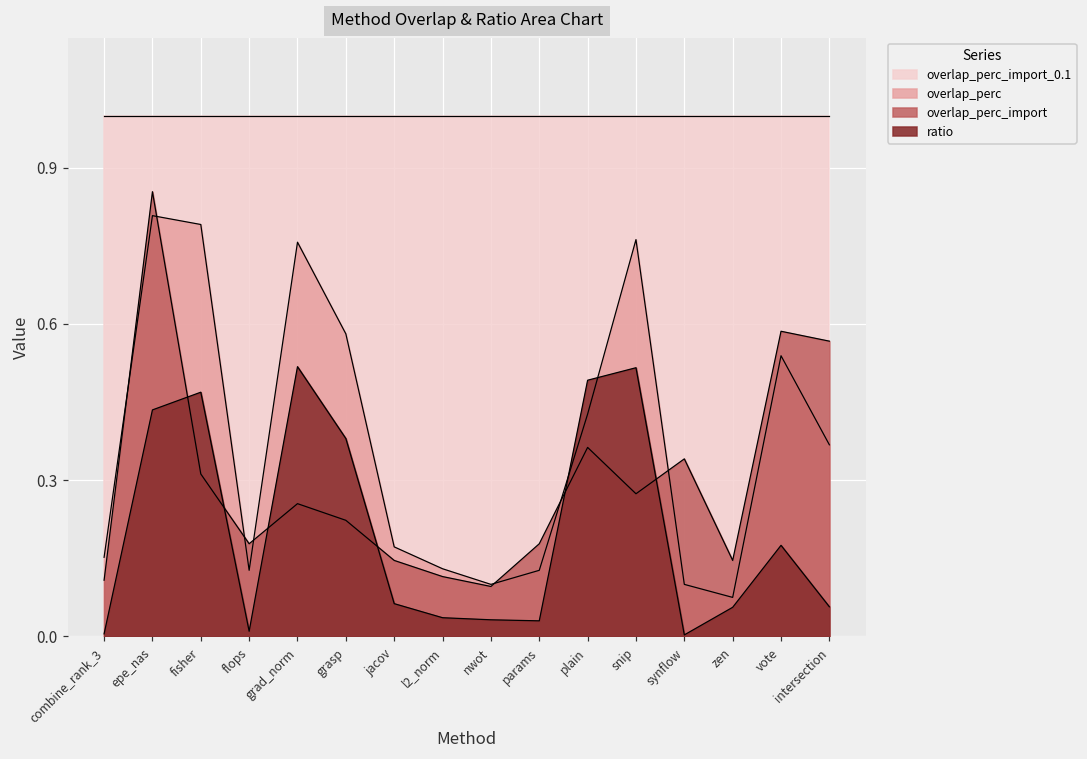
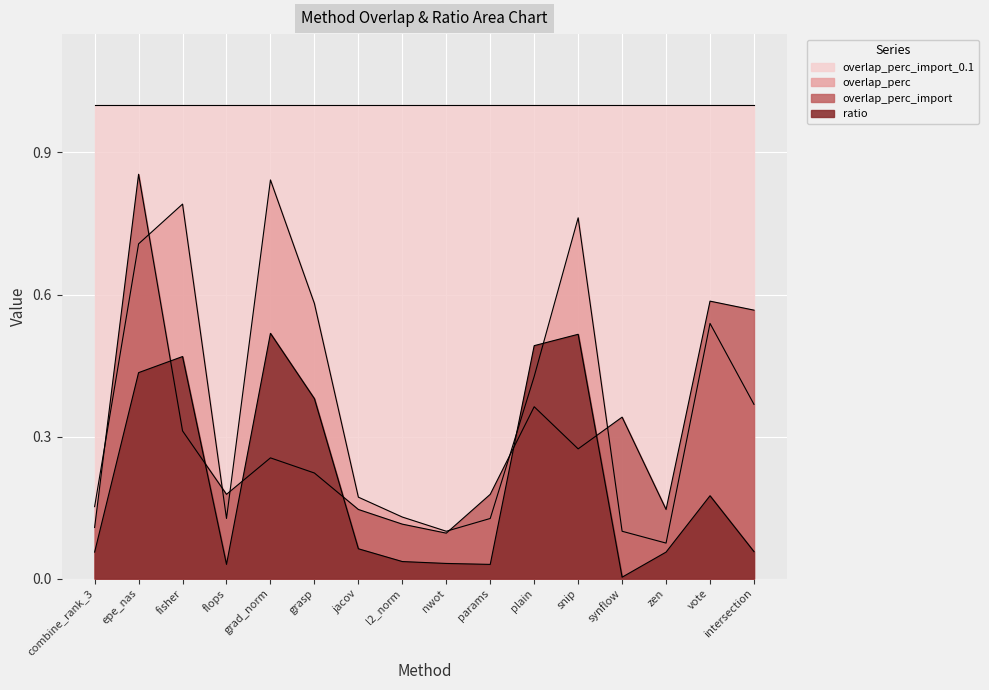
  {
    "overlap_perc_import_0.1": {
      "combine_rank_3": 1.00,
      "epe_nas": 1.00,
      "fisher": 1.00,
      "flops": 1.00,
      "grad_norm": 1.00,
      "grasp": 1.00,
      "jacov": 1.00,
      "l2_norm": 1.00,
      "nwot": 1.00,
      "params": 1.00,
      "plain": 1.00,
      "snip": 1.00,
      "synflow": 1.00,
      "zen": 1.00,
      "vote": 1.00,
      "intersection": 1.00
    },
    "overlap_perc": {
      "combine_rank_3": 0.15,
-     "epe_nas": 0.81,
+     "epe_nas": 0.71,
      "fisher": 0.79,
      "flops": 0.13,
-     "grad_norm": 0.76,
+     "grad_norm": 0.84,
      "grasp": 0.58,
      "jacov": 0.17,
      "l2_norm": 0.13,
      "params": 0.13,
      "plain": 0.43,
      "snip": 0.76,
      "synflow": 0.10,
      "zen": 0.08,
      "vote": 0.54,
      "intersection": 0.37
    },
    "overlap_perc_import": {
      "combine_rank_3": 0.11,
      "epe_nas": 0.85,
      "fisher": 0.31,
      "flops": 0.18,
      "grad_norm": 0.26,
      "grasp": 0.22,
      "jacov": 0.15,
      "l2_norm": 0.12,
      "params": 0.18,
      "plain": 0.36,
      "snip": 0.27,
      "synflow": 0.34,
      "zen": 0.15,
      "vote": 0.59,
      "intersection": 0.57
    },
    "ratio": {
-     "combine_rank_3": 0.01,
+     "combine_rank_3": 0.06,
      "epe_nas": 0.44,
      "fisher": 0.47,
-     "flops": 0.01,
+     "flops": 0.03,
      "grad_norm": 0.52,
      "grasp": 0.38,
      "jacov": 0.06,
      "l2_norm": 0.04,
      "nwot": 0.03,
      "params": 0.03,
      "plain": 0.49,
      "snip": 0.52,
      "synflow": 0.00,
      "zen": 0.06,
      "vote": 0.18,
      "intersection": 0.06
    }
  }
